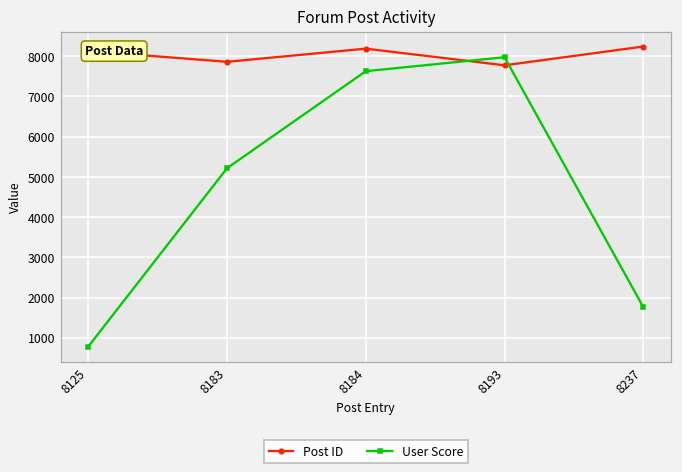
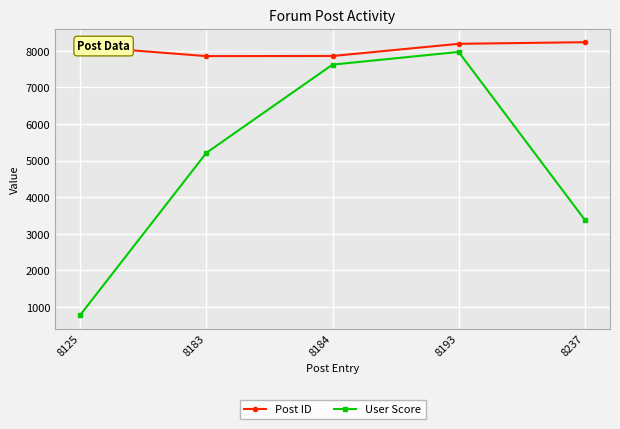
  {
    "Post ID": {
      "8183": 7900,
-     "8184": 8200,
-     "8193": 7800,
+     "8184": 7900,
+     "8193": 8200,
      "8237": 8200
    },
    "User Score": {
      "8125": 800,
      "8183": 5200,
      "8184": 7600,
      "8193": 8000,
-     "8237": 1800
+     "8237": 3400
    }
  }
